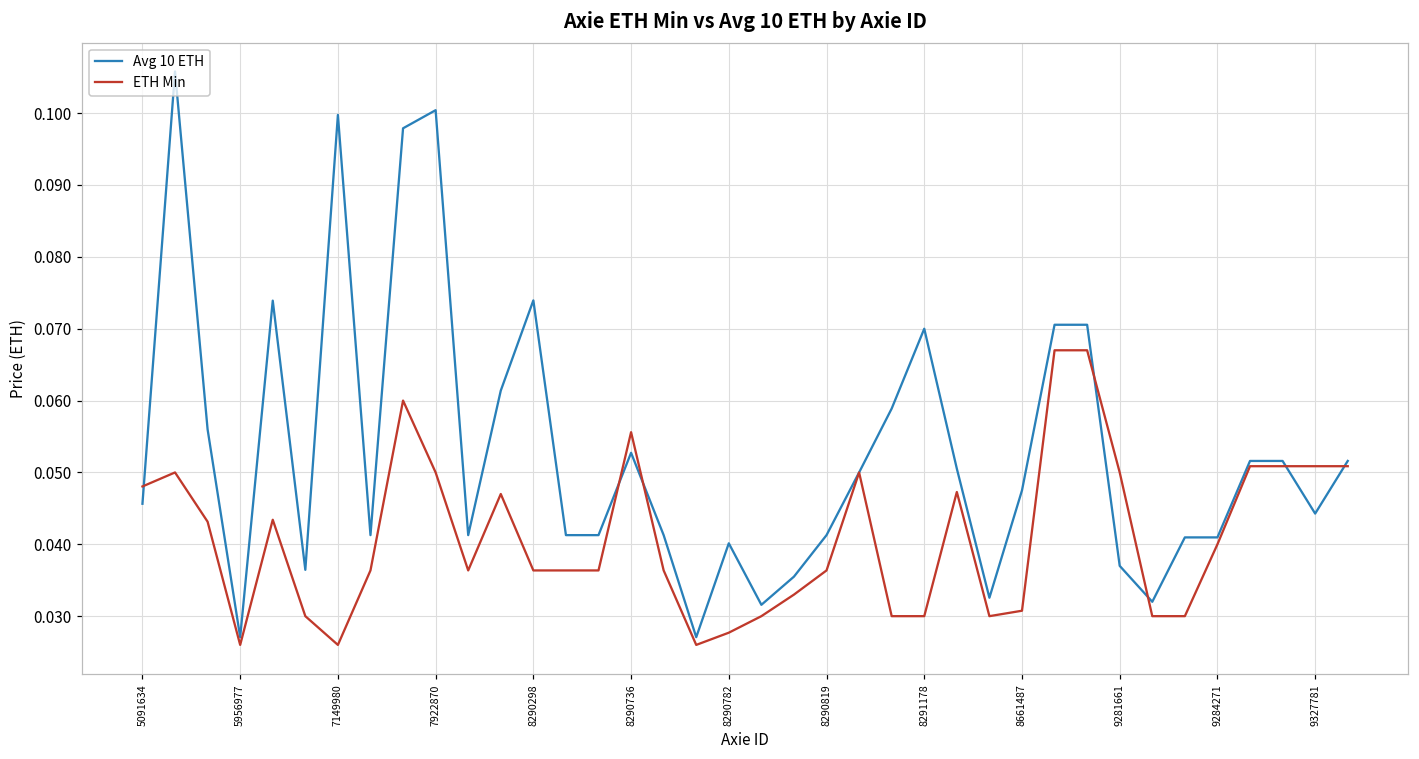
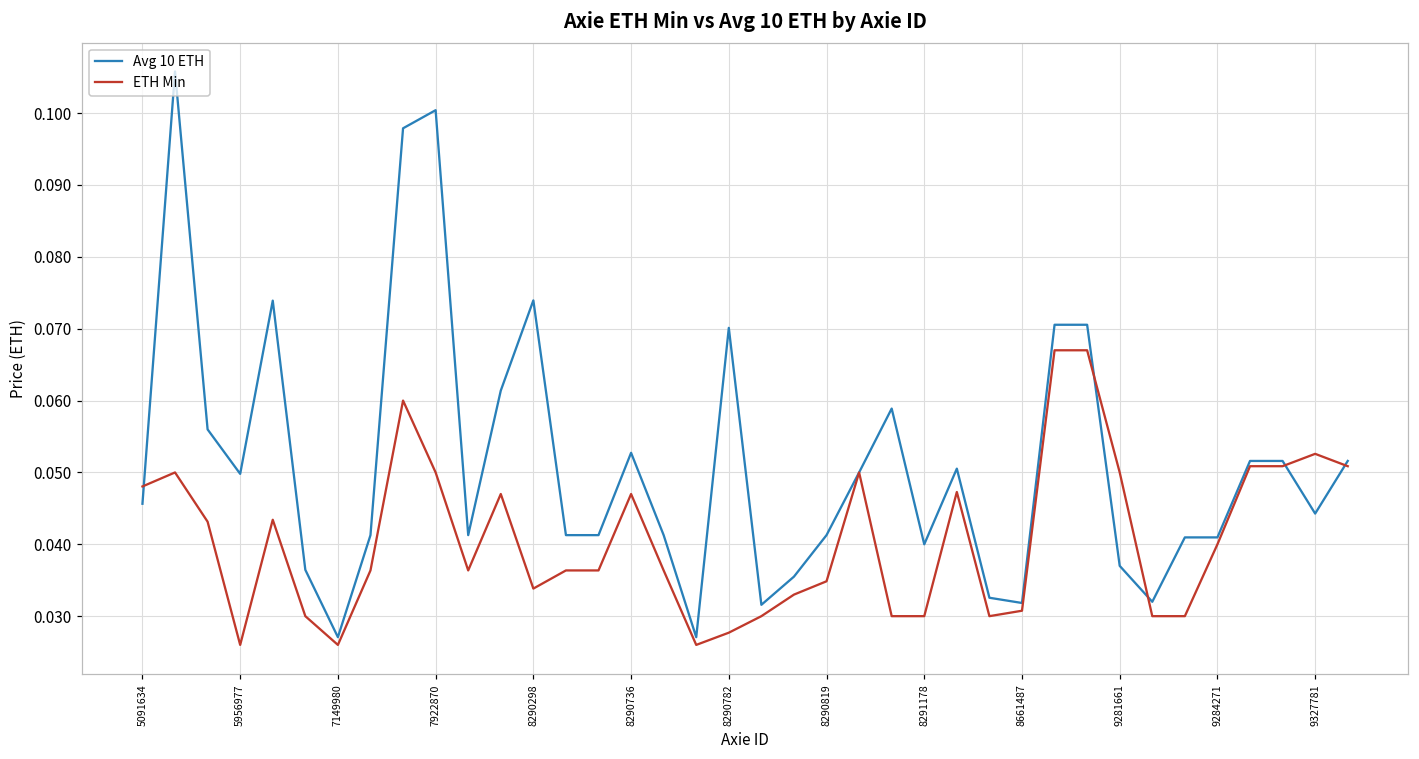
  {
    "Avg 10 ETH": {
      "5091634": 0.046,
-     "5956977": 0.027,
-     "7149980": 0.100,
+     "5956977": 0.050,
+     "7149980": 0.027,
      "7922870": 0.100,
      "8290298": 0.074,
      "8290736": 0.053,
-     "8290782": 0.040,
+     "8290782": 0.070,
      "8290819": 0.041,
-     "8291178": 0.07,
-     "8661487": 0.047,
+     "8291178": 0.04,
+     "8661487": 0.032,
      "9281661": 0.037,
      "9284271": 0.041,
      "9327781": 0.044
    },
    "ETH Min": {
      "5091634": 0.048,
      "5956977": 0.026,
      "7149980": 0.026,
      "7922870": 0.050,
-     "8290298": 0.036,
-     "8290736": 0.056,
+     "8290298": 0.034,
+     "8290736": 0.047,
      "8290782": 0.028,
-     "8290819": 0.036,
+     "8290819": 0.035,
      "8291178": 0.030,
      "8661487": 0.031,
      "9281661": 0.050,
      "9284271": 0.040,
-     "9327781": 0.051
+     "9327781": 0.053
    }
  }
